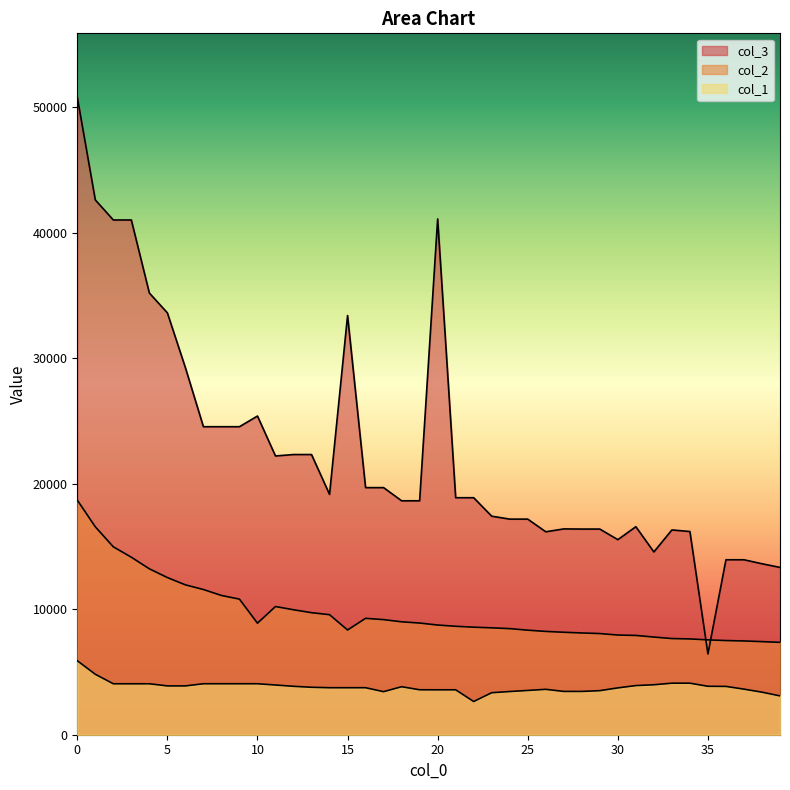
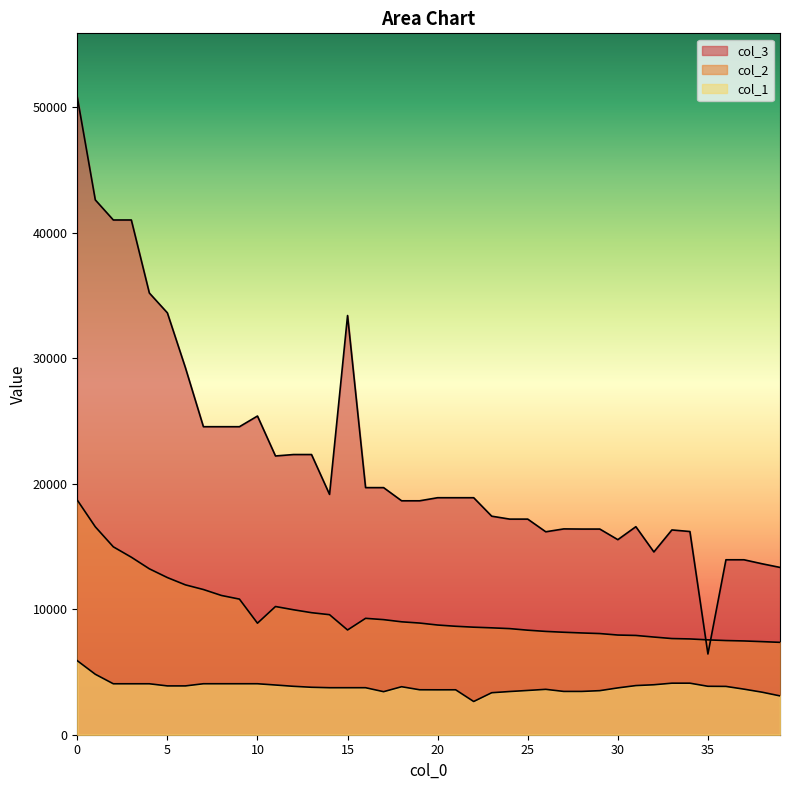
  {
    "col_3": {
      "0": 50800,
      "5": 33600,
      "10": 25400,
      "15": 33400,
-     "20": 41100,
+     "20": 18900,
      "25": 17200,
      "30": 15500,
      "35": 6400
    },
    "col_2": {
      "0": 18700,
      "5": 12500,
      "10": 8900,
      "15": 8300,
      "20": 8700,
      "25": 8300,
      "30": 7900,
      "35": 7600
    },
    "col_1": {
      "0": 5900,
      "5": 3900,
      "10": 4100,
      "15": 3700,
      "20": 3600,
      "25": 3500,
      "30": 3700,
      "35": 3900
    }
  }
